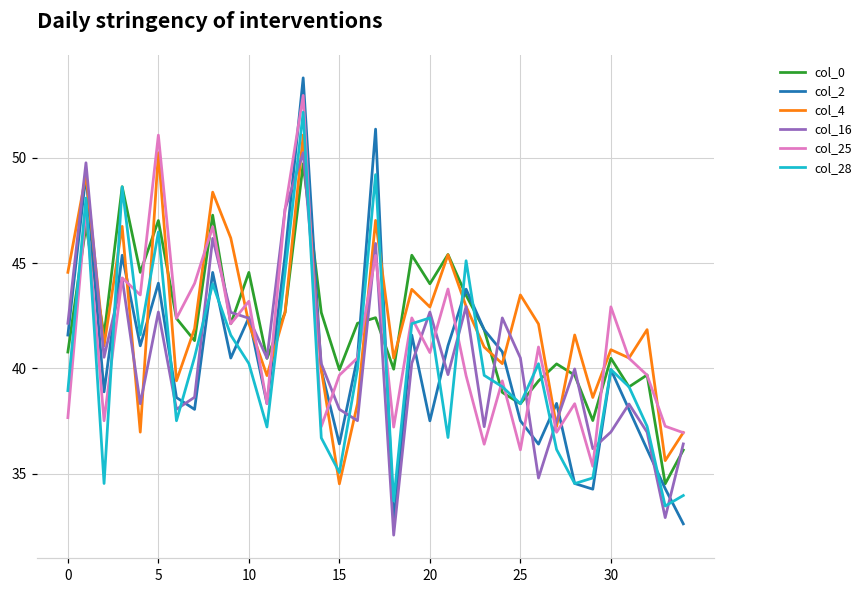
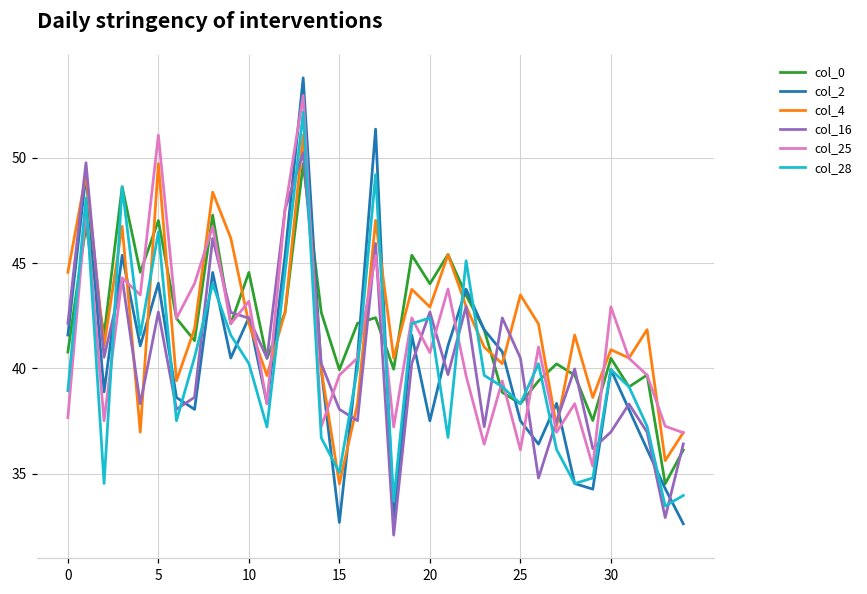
  {
    "col_0": {
      "0": 40.8,
      "5": 47.0,
      "10": 44.6,
      "15": 39.9,
      "20": 44.0,
      "30": 40.5
    },
    "col_2": {
      "0": 41.6,
      "5": 44.1,
-     "15": 36.4,
+     "15": 32.7,
      "20": 37.5,
      "25": 37.5
    },
    "col_4": {
      "0": 44.6,
-     "5": 50.2,
+     "5": 49.7,
      "10": 42.1,
      "15": 34.5,
      "20": 42.9,
      "25": 43.5,
      "30": 40.9
    },
    "col_16": {
      "0": 42.1,
      "5": 42.7,
      "15": 38.1,
      "20": 42.7,
      "25": 40.5,
      "30": 37.0
    },
    "col_25": {
      "0": 37.7,
      "5": 51.1,
      "10": 43.2,
      "15": 39.7,
      "20": 40.8,
      "25": 36.1,
      "30": 42.9
    },
    "col_28": {
      "0": 38.9,
      "5": 46.5,
      "10": 40.2,
      "15": 35.1,
      "20": 42.4
    }
  }
